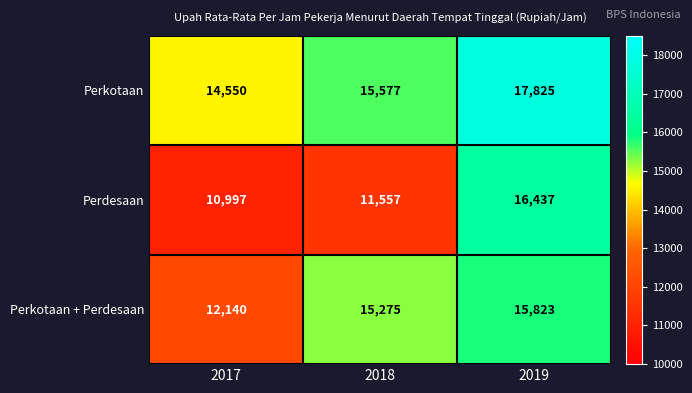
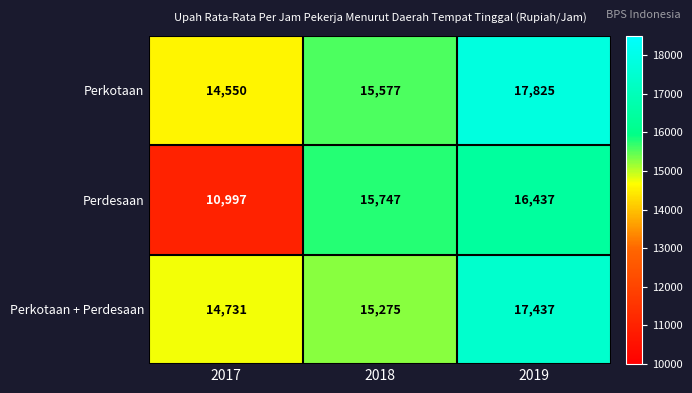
  {
    "Perkotaan": {
      "2017": "14,550",
      "2018": "15,577",
      "2019": "17,825"
    },
    "Perdesaan": {
      "2017": "10,997",
-     "2018": "11,557",
+     "2018": "15,747",
      "2019": "16,437"
    },
    "Perkotaan + Perdesaan": {
-     "2017": "12,140",
+     "2017": "14,731",
      "2018": "15,275",
-     "2019": "15,823"
+     "2019": "17,437"
    }
  }
